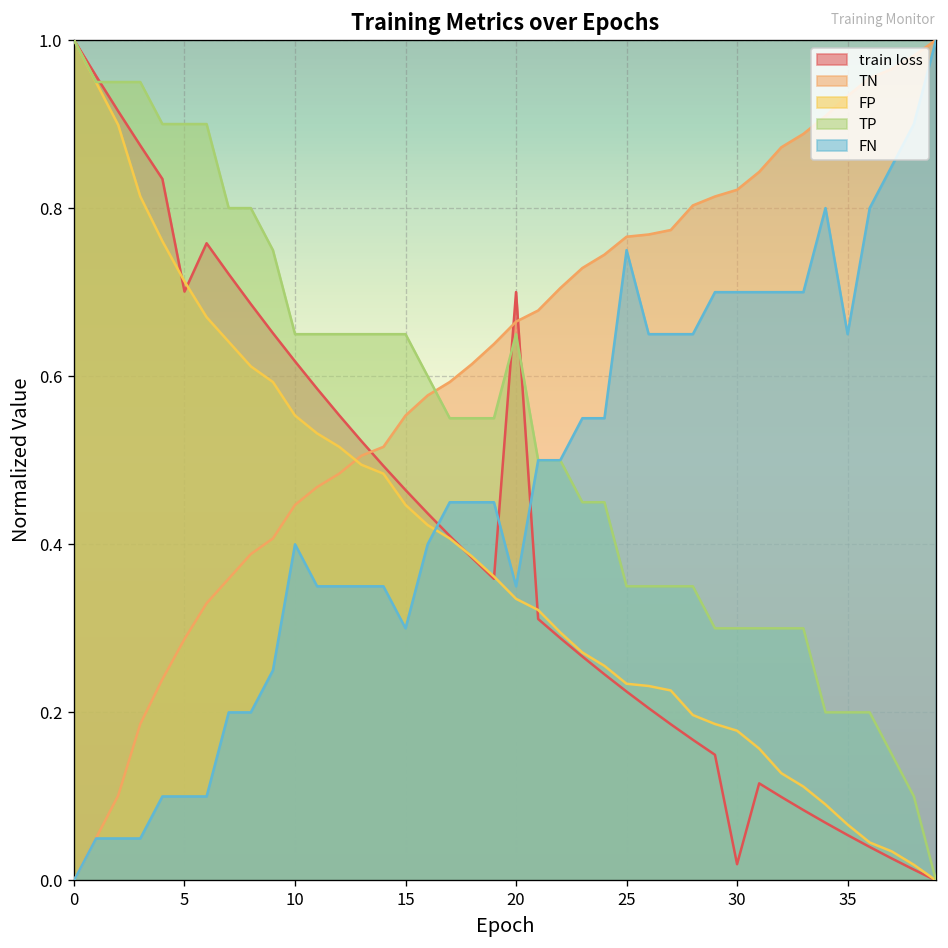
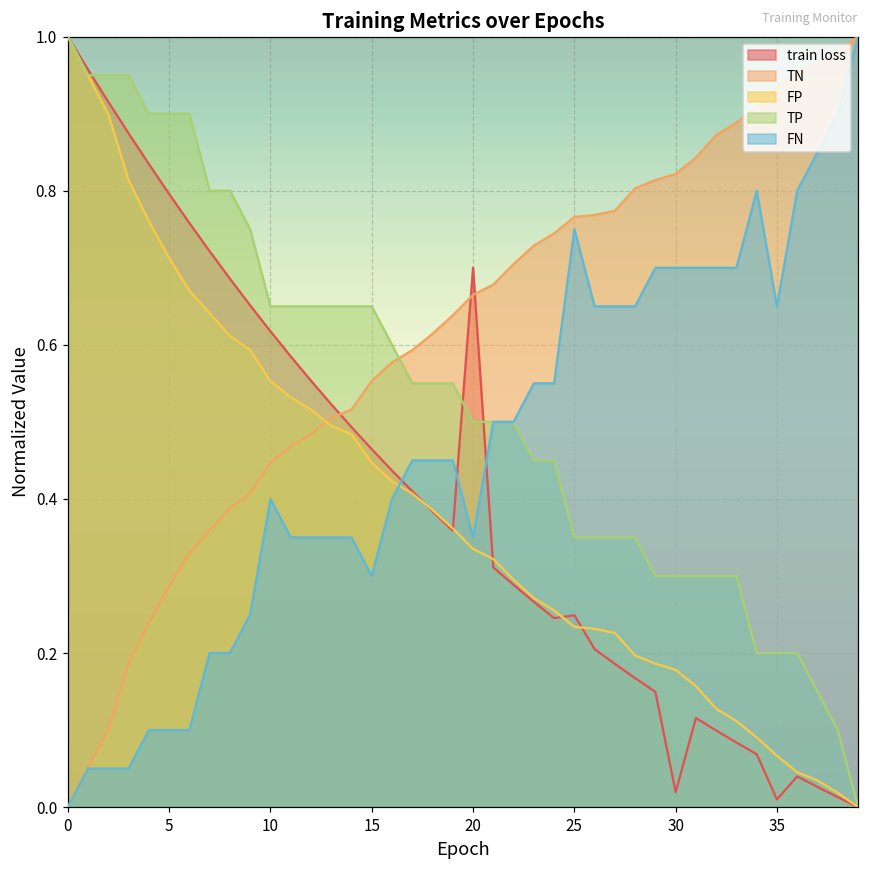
  {
    "train loss": {
-     "5": 0.70,
+     "5": 0.80,
      "10": 0.62,
      "15": 0.46,
      "20": 0.70,
-     "25": 0.22,
+     "25": 0.25,
      "30": 0.02,
-     "35": 0.05
+     "35": 0.01
    },
    "TP": {
      "5": 0.90,
      "10": 0.65,
      "15": 0.65,
-     "20": 0.65,
+     "20": 0.50,
      "25": 0.35,
      "30": 0.30,
      "35": 0.20
    },
    "FN": {
      "5": 0.10,
      "10": 0.40,
      "15": 0.30,
      "20": 0.35,
      "25": 0.75,
      "30": 0.70,
      "35": 0.65
    }
  }
